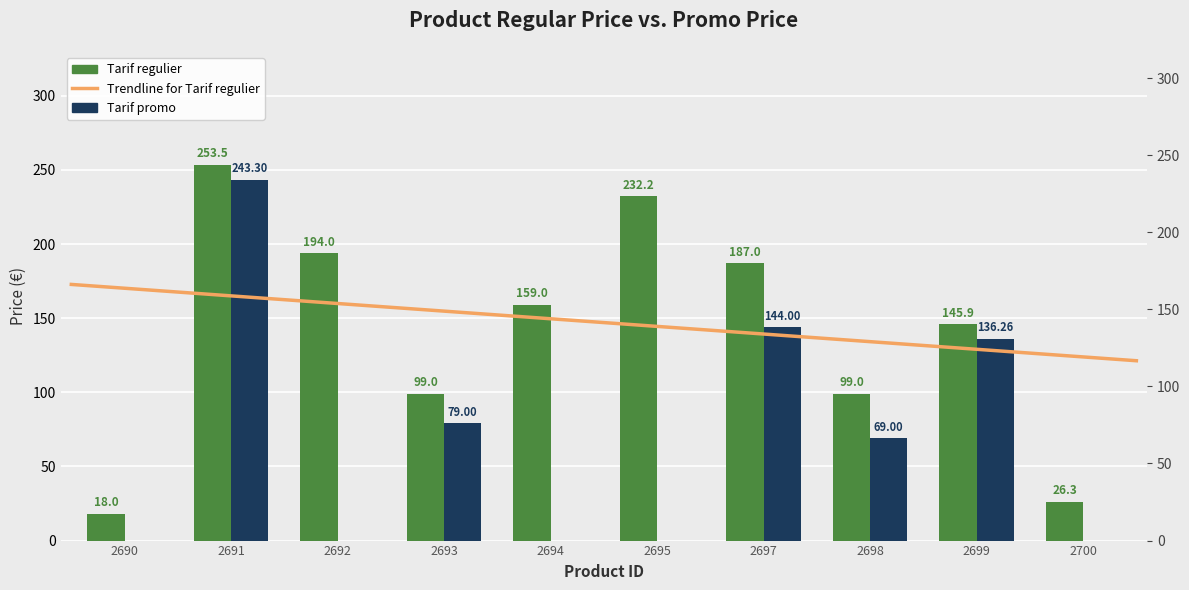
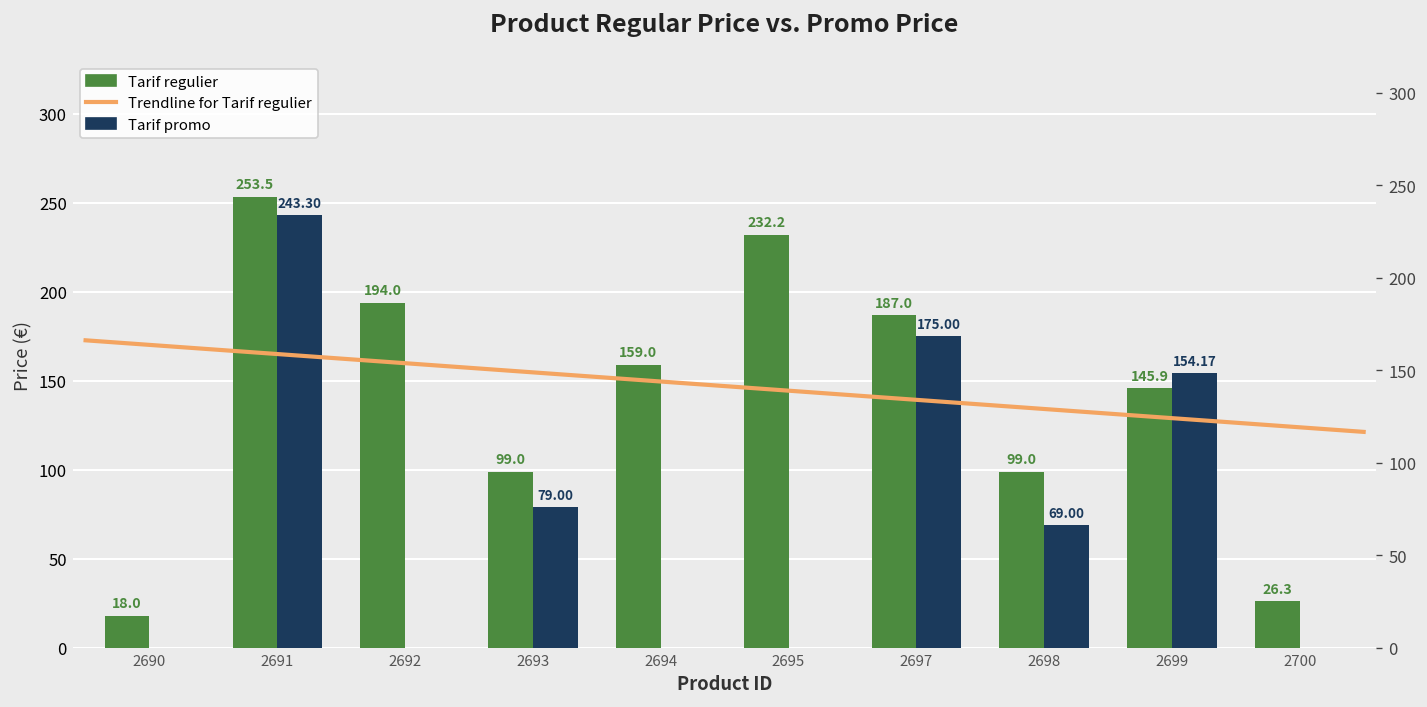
  {
    "Tarif regulier": {
      "2690": 18.0,
      "2691": 253.5,
      "2692": 194.0,
      "2693": 99.0,
      "2694": 159.0,
      "2695": 232.2,
      "2697": 187.0,
      "2698": 99.0,
      "2699": 145.9,
      "2700": 26.3
    },
    "Tarif promo": {
      "2691": 243.30,
      "2693": 79.00,
-     "2697": 144.00,
+     "2697": 175.00,
      "2698": 69.00,
-     "2699": 136.26
+     "2699": 154.17
    }
  }
